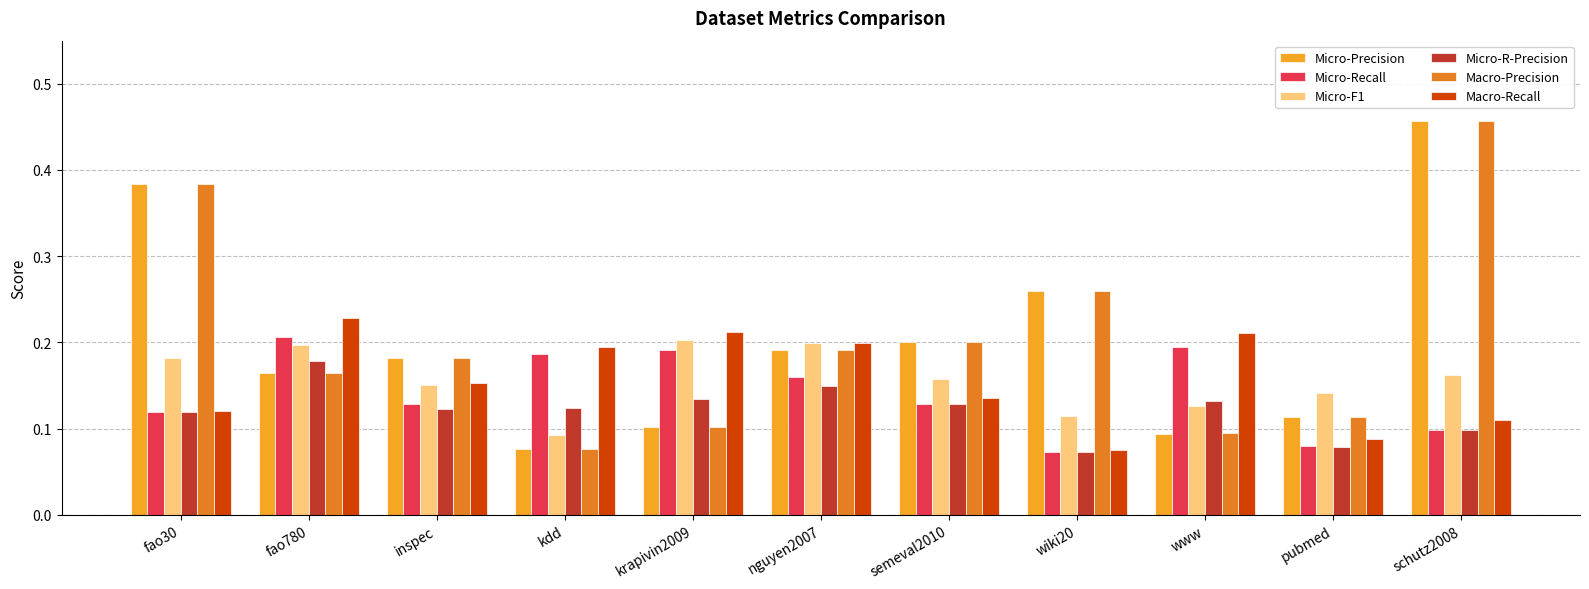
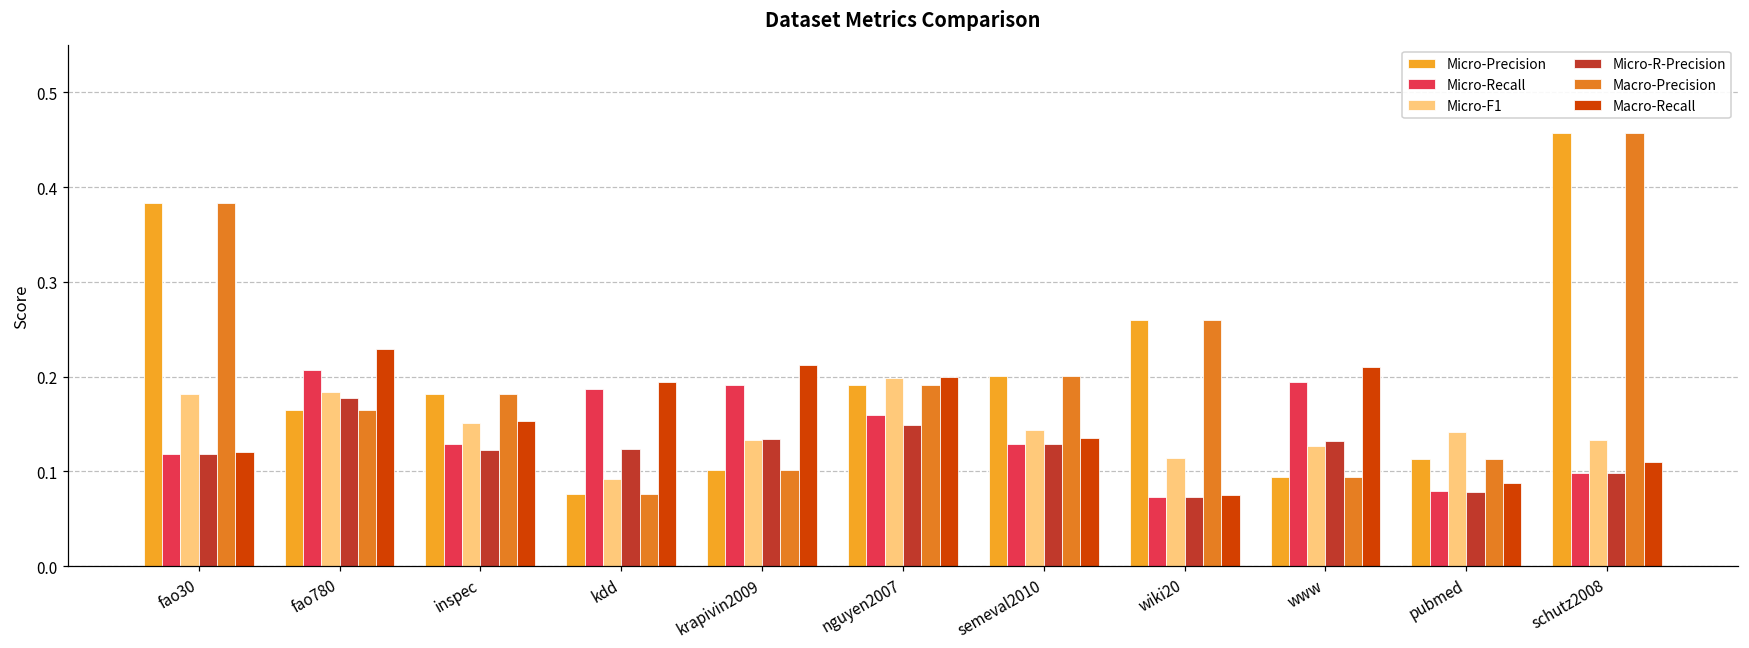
  {
    "Micro-F1": {
      "fao30": 0.18,
-     "fao780": 0.20,
+     "fao780": 0.18,
      "inspec": 0.15,
      "kdd": 0.09,
-     "krapivin2009": 0.20,
+     "krapivin2009": 0.13,
      "nguyen2007": 0.20,
-     "semeval2010": 0.16,
+     "semeval2010": 0.14,
      "wiki20": 0.11,
      "www": 0.13,
      "pubmed": 0.14,
-     "schutz2008": 0.16
+     "schutz2008": 0.13
    }
  }
